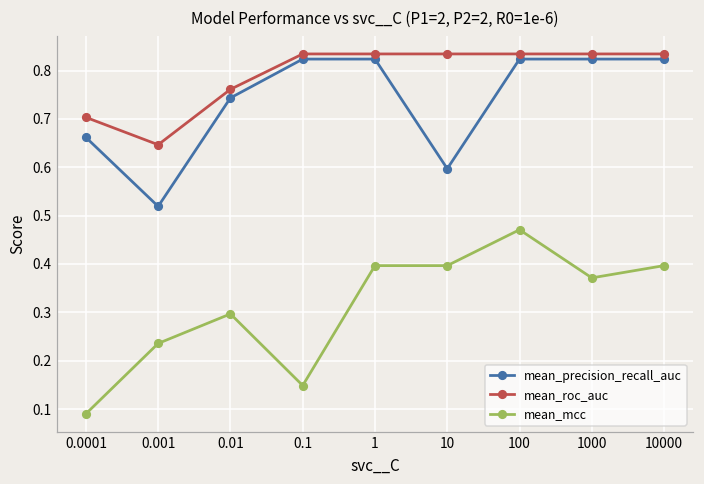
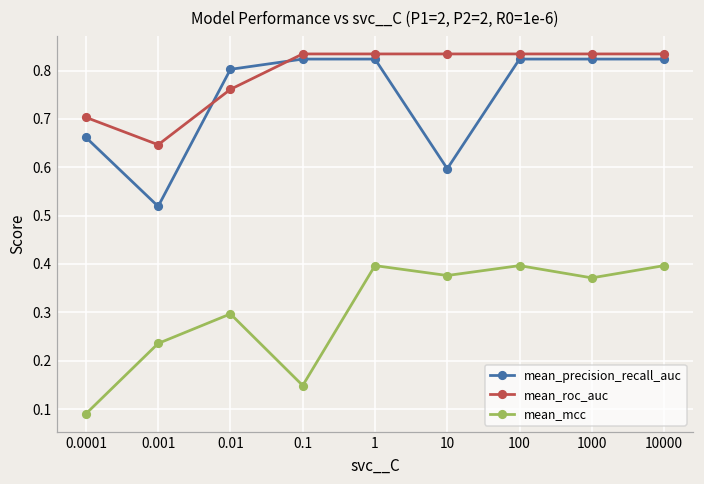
  {
    "mean_precision_recall_auc": {
      "0.0001": 0.66,
      "0.001": 0.52,
-     "0.01": 0.74,
+     "0.01": 0.80,
      "0.1": 0.82,
      "1": 0.82,
      "10": 0.60,
      "100": 0.82,
      "1000": 0.82,
      "10000": 0.82
    },
    "mean_roc_auc": {
      "0.0001": 0.70,
      "0.001": 0.65,
      "0.01": 0.76,
      "0.1": 0.83,
      "1": 0.83,
      "10": 0.83,
      "100": 0.83,
      "1000": 0.83,
      "10000": 0.83
    },
    "mean_mcc": {
      "0.0001": 0.09,
      "0.001": 0.24,
      "0.01": 0.30,
      "0.1": 0.15,
      "1": 0.40,
-     "10": 0.40,
-     "100": 0.47,
+     "10": 0.38,
+     "100": 0.40,
      "1000": 0.37,
      "10000": 0.40
    }
  }
